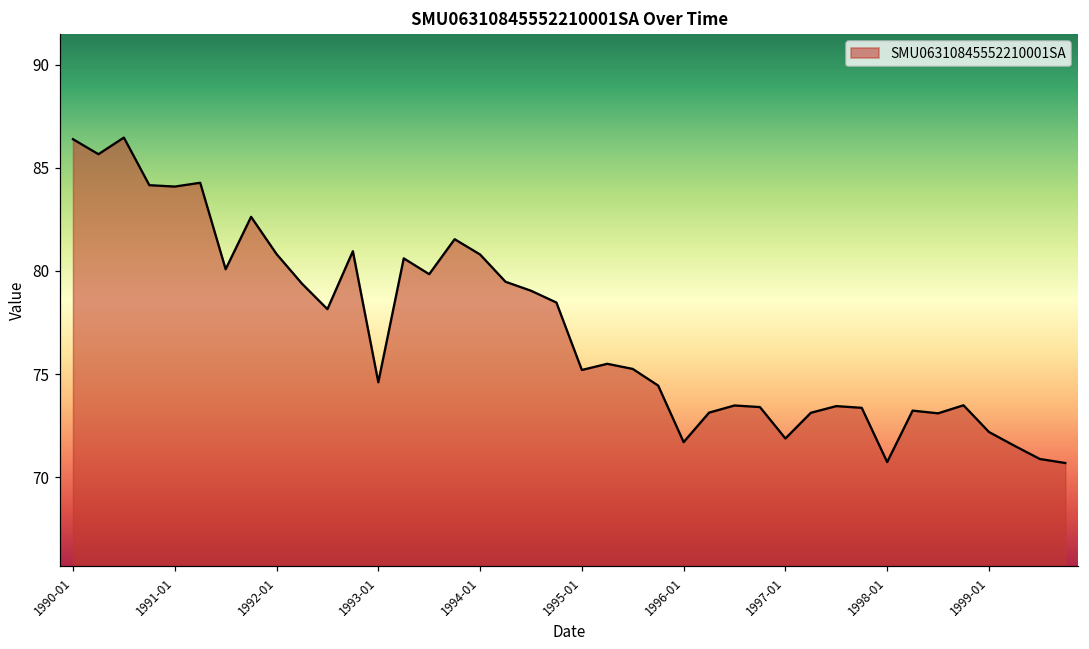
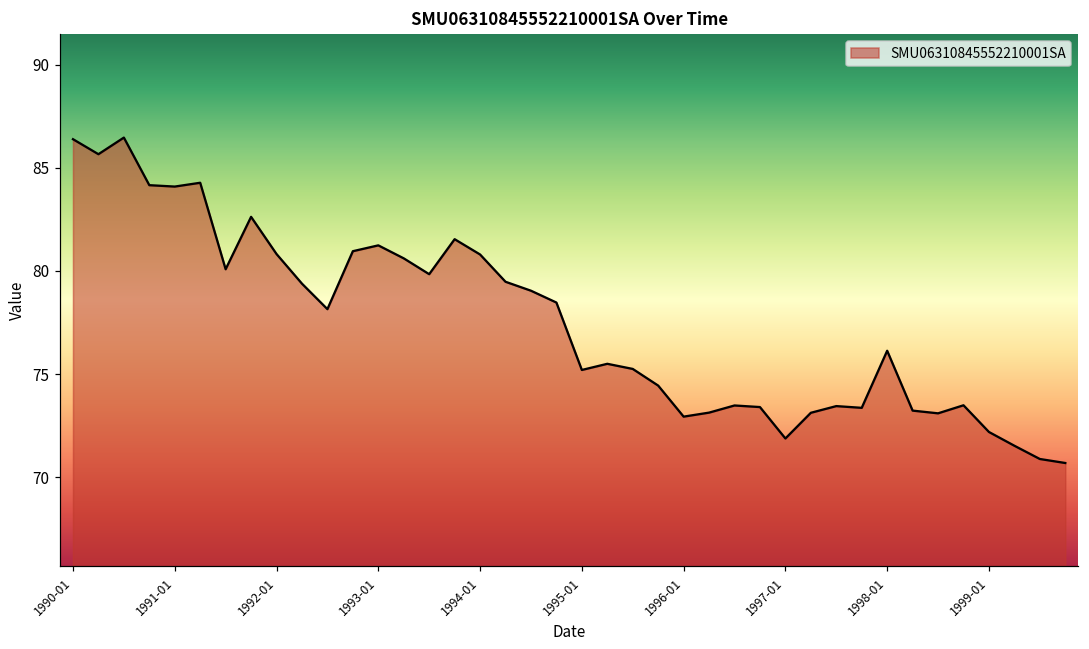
  {
    "1990-01": 86.4,
    "1991-01": 84.1,
    "1992-01": 80.8,
-   "1993-01": 74.6,
+   "1993-01": 81.2,
    "1994-01": 80.8,
    "1995-01": 75.2,
-   "1996-01": 71.7,
+   "1996-01": 72.9,
    "1997-01": 71.9,
-   "1998-01": 70.7,
+   "1998-01": 76.1,
    "1999-01": 72.2
  }
